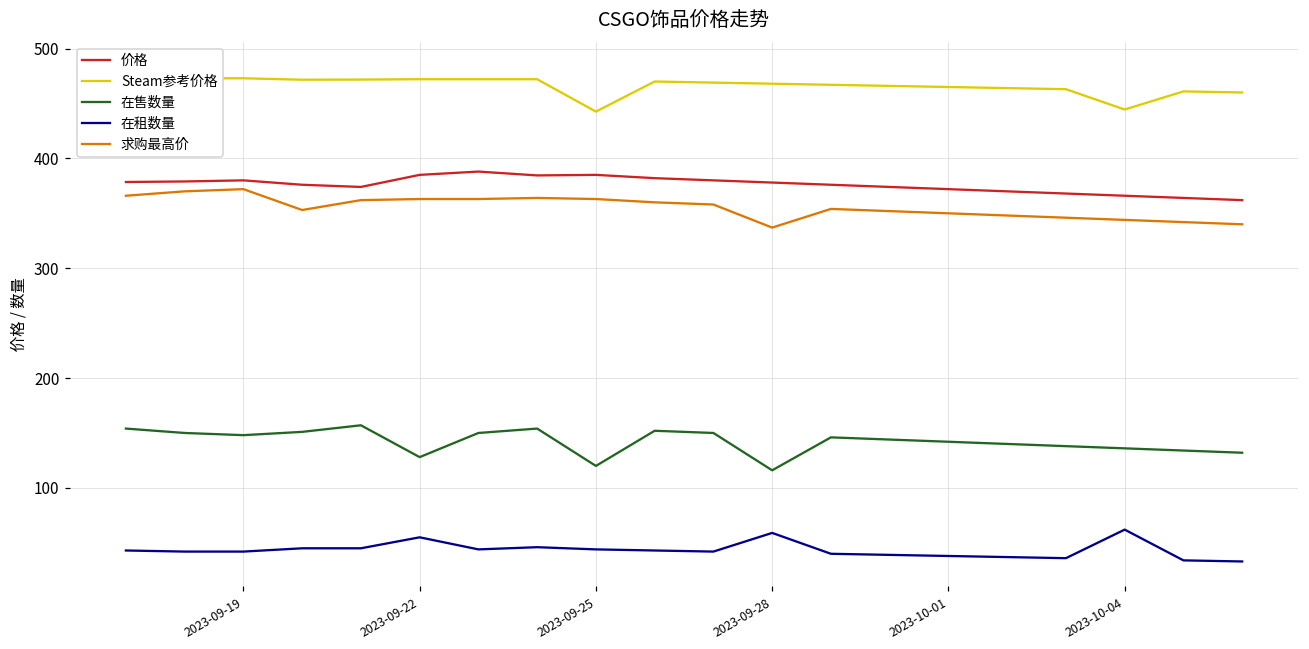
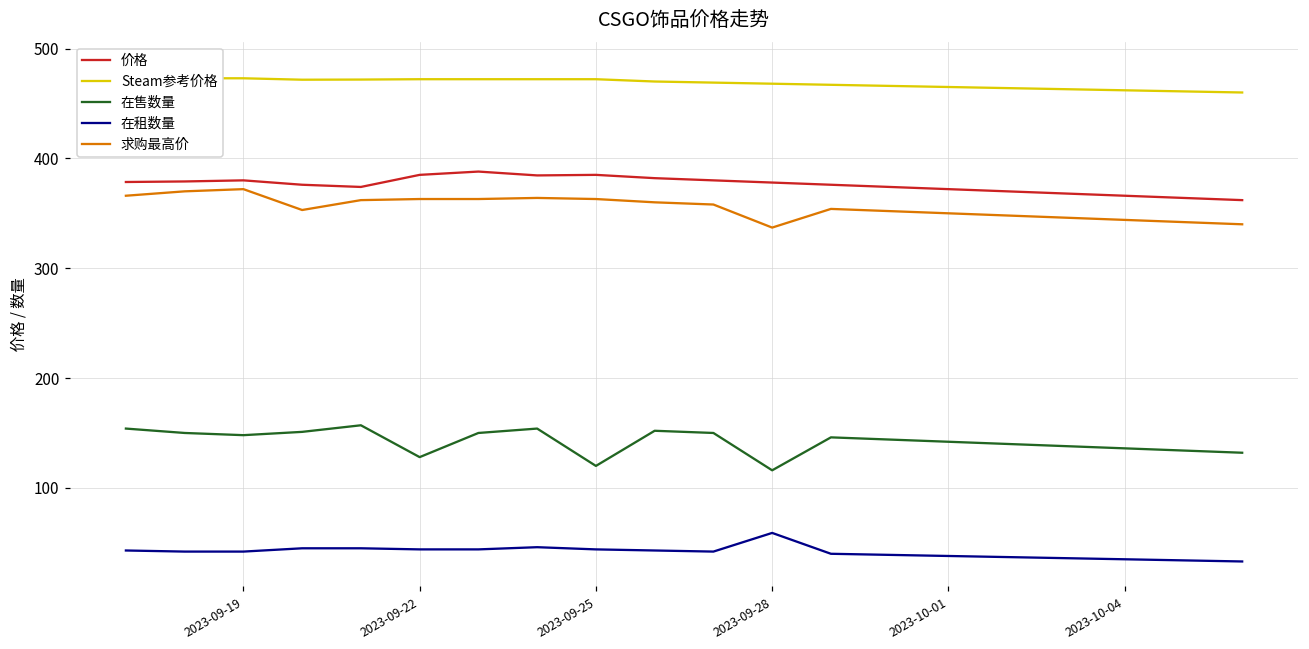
  {
    "价格": {
      "2023-09-19": 380,
      "2023-09-22": 390,
      "2023-09-25": 390,
      "2023-09-28": 380,
      "2023-10-01": 370,
      "2023-10-04": 370
    },
    "Steam参考价格": {
      "2023-09-19": 470,
      "2023-09-22": 470,
-     "2023-09-25": 440,
+     "2023-09-25": 470,
      "2023-09-28": 470,
      "2023-10-01": 470,
-     "2023-10-04": 440
+     "2023-10-04": 460
    },
    "在售数量": {
      "2023-09-19": 150,
      "2023-09-22": 130,
      "2023-09-25": 120,
      "2023-09-28": 120,
      "2023-10-01": 140,
      "2023-10-04": 140
    },
    "在租数量": {
      "2023-09-19": 40,
-     "2023-09-22": 60,
+     "2023-09-22": 40,
      "2023-09-25": 40,
      "2023-09-28": 60,
      "2023-10-01": 40,
-     "2023-10-04": 60
+     "2023-10-04": 40
    },
    "求购最高价": {
      "2023-09-19": 370,
      "2023-09-22": 360,
      "2023-09-25": 360,
      "2023-09-28": 340,
      "2023-10-01": 350,
      "2023-10-04": 340
    }
  }
